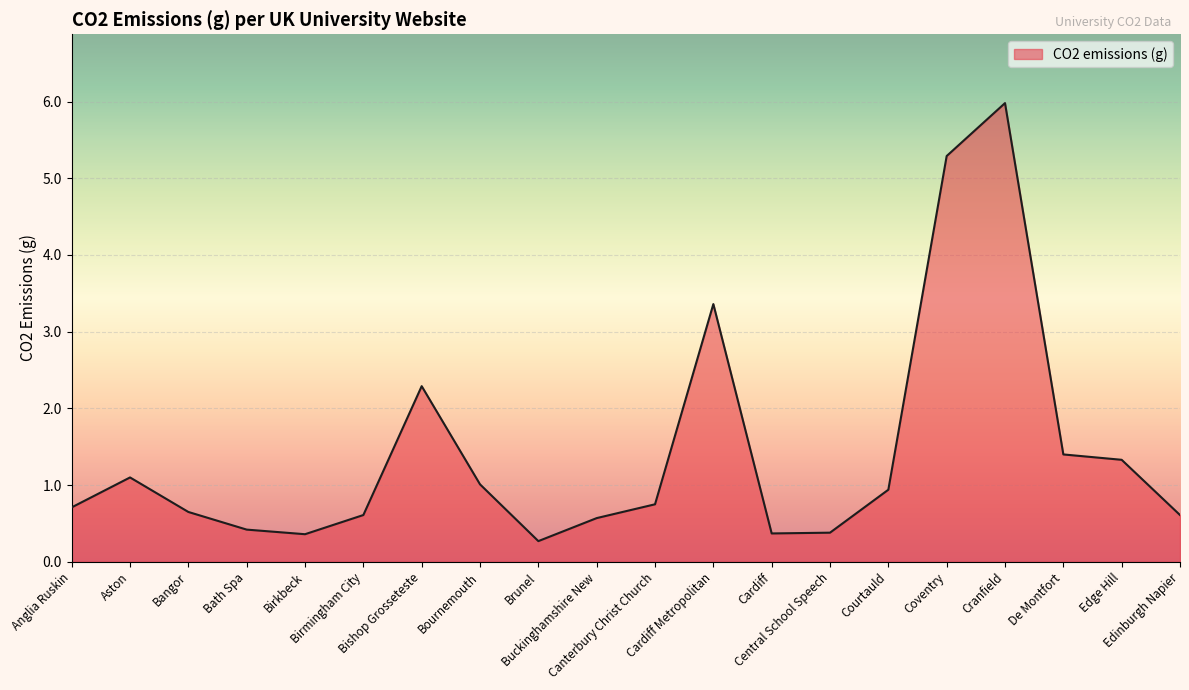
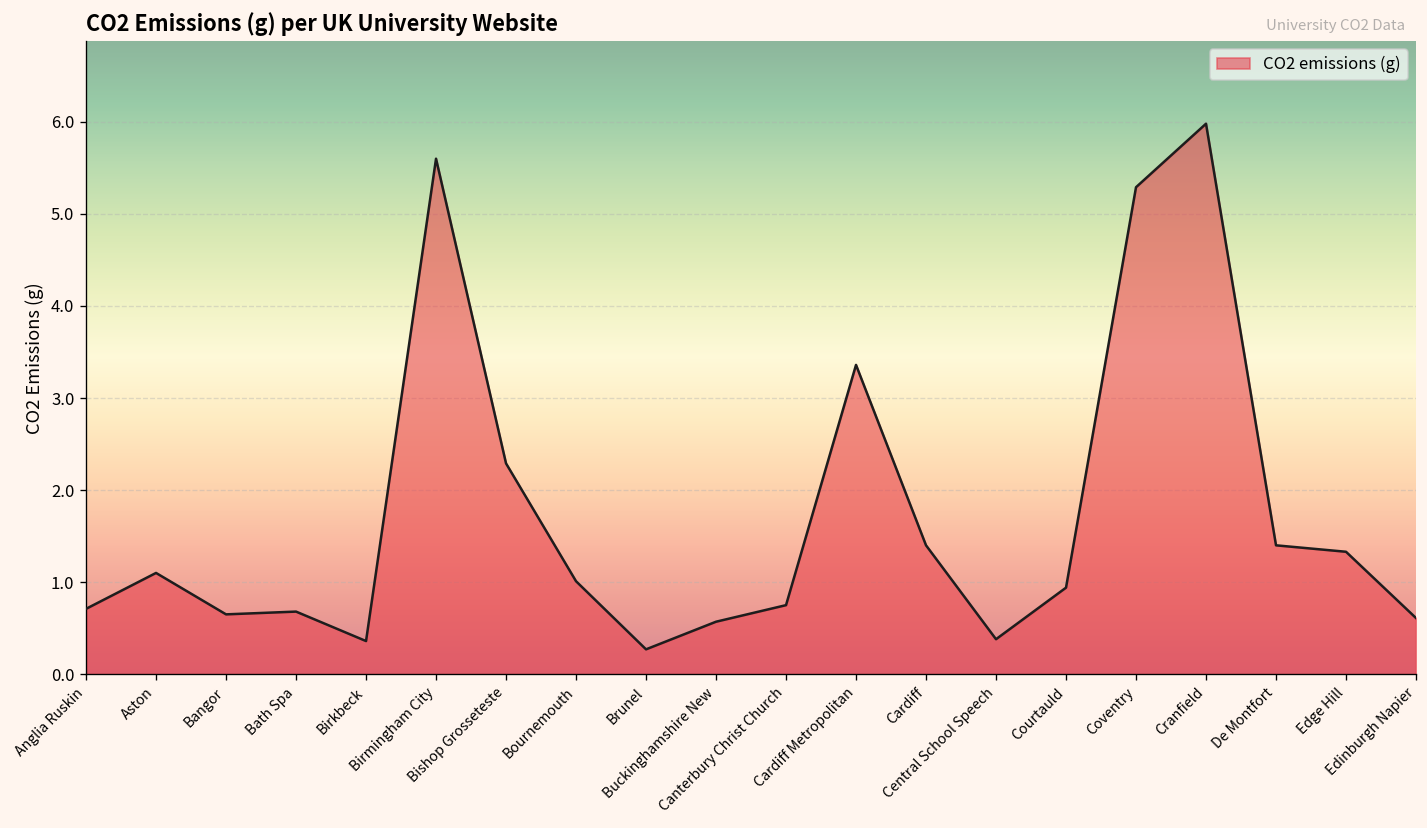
  {
    "Anglia Ruskin": 0.7,
    "Aston": 1.1,
    "Bangor": 0.7,
-   "Bath Spa": 0.4,
+   "Bath Spa": 0.7,
    "Birkbeck": 0.4,
-   "Birmingham City": 0.6,
+   "Birmingham City": 5.6,
    "Bishop Grosseteste": 2.3,
    "Bournemouth": 1.0,
    "Brunel": 0.3,
    "Buckinghamshire New": 0.6,
    "Canterbury Christ Church": 0.8,
    "Cardiff Metropolitan": 3.4,
-   "Cardiff": 0.4,
+   "Cardiff": 1.4,
    "Central School Speech": 0.4,
    "Courtauld": 0.9,
    "Coventry": 5.3,
    "Cranfield": 6.0,
    "De Montfort": 1.4,
    "Edge Hill": 1.3,
    "Edinburgh Napier": 0.6
  }
